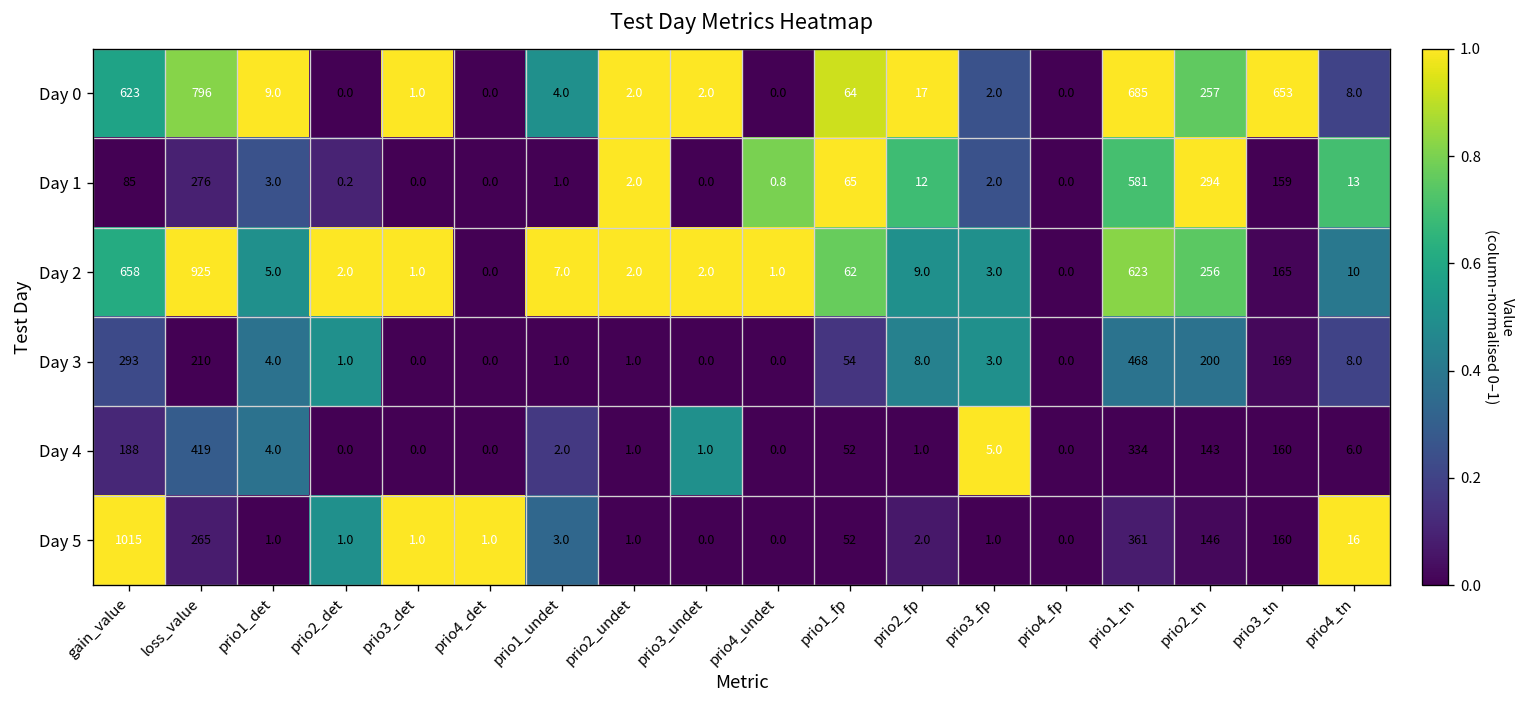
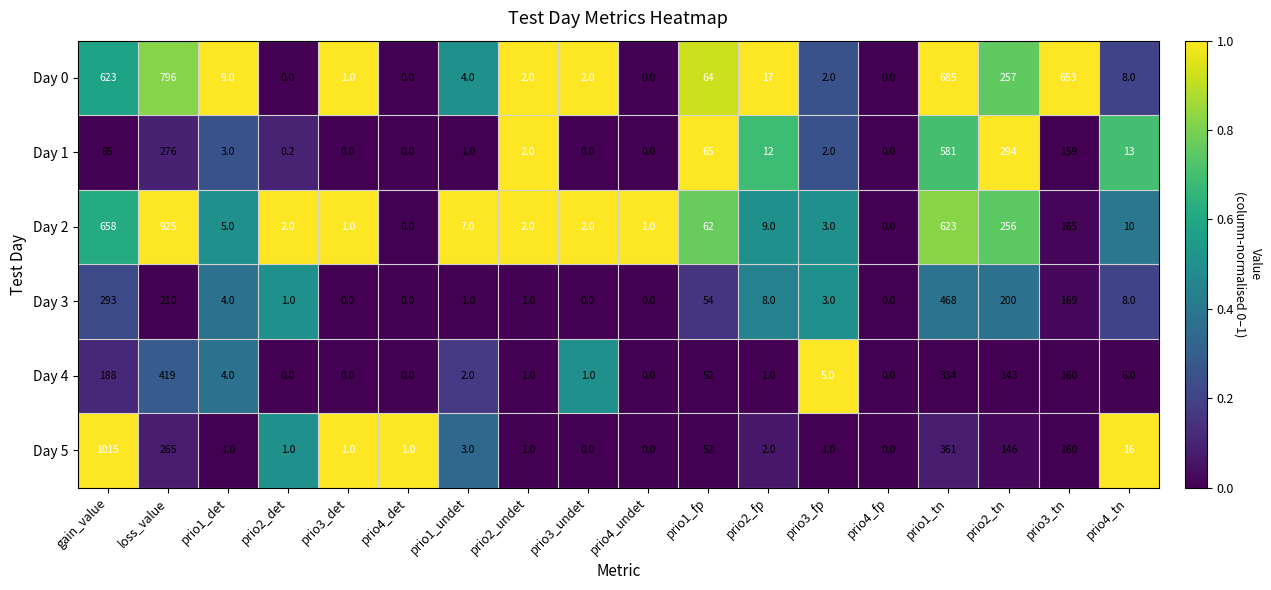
  {
    "Day 0": {
      "gain_value": 623,
      "loss_value": 796,
      "prio1_det": 9.0,
      "prio2_det": 0.0,
      "prio3_det": 1.0,
      "prio4_det": 0.0,
      "prio1_undet": 4.0,
      "prio2_undet": 2.0,
      "prio3_undet": 2.0,
      "prio4_undet": 0.0,
      "prio1_fp": 64,
      "prio2_fp": 17,
      "prio3_fp": 2.0,
      "prio4_fp": 0.0,
      "prio1_tn": 685,
      "prio2_tn": 257,
      "prio3_tn": 653,
      "prio4_tn": 8.0
    },
    "Day 1": {
      "gain_value": 85,
      "loss_value": 276,
      "prio1_det": 3.0,
      "prio2_det": 0.2,
      "prio3_det": 0.0,
      "prio4_det": 0.0,
      "prio1_undet": 1.0,
      "prio2_undet": 2.0,
      "prio3_undet": 0.0,
-     "prio4_undet": 0.8,
+     "prio4_undet": 0.0,
      "prio1_fp": 65,
      "prio2_fp": 12,
      "prio3_fp": 2.0,
      "prio4_fp": 0.0,
      "prio1_tn": 581,
      "prio2_tn": 294,
      "prio3_tn": 159,
      "prio4_tn": 13
    },
    "Day 2": {
      "gain_value": 658,
      "loss_value": 925,
      "prio1_det": 5.0,
      "prio2_det": 2.0,
      "prio3_det": 1.0,
      "prio4_det": 0.0,
      "prio1_undet": 7.0,
      "prio2_undet": 2.0,
      "prio3_undet": 2.0,
      "prio4_undet": 1.0,
      "prio1_fp": 62,
      "prio2_fp": 9.0,
      "prio3_fp": 3.0,
      "prio4_fp": 0.0,
      "prio1_tn": 623,
      "prio2_tn": 256,
      "prio3_tn": 165,
      "prio4_tn": 10
    },
    "Day 3": {
      "gain_value": 293,
      "loss_value": 210,
      "prio1_det": 4.0,
      "prio2_det": 1.0,
      "prio3_det": 0.0,
      "prio4_det": 0.0,
      "prio1_undet": 1.0,
      "prio2_undet": 1.0,
      "prio3_undet": 0.0,
      "prio4_undet": 0.0,
      "prio1_fp": 54,
      "prio2_fp": 8.0,
      "prio3_fp": 3.0,
      "prio4_fp": 0.0,
      "prio1_tn": 468,
      "prio2_tn": 200,
      "prio3_tn": 169,
      "prio4_tn": 8.0
    },
    "Day 4": {
      "gain_value": 188,
      "loss_value": 419,
      "prio1_det": 4.0,
      "prio2_det": 0.0,
      "prio3_det": 0.0,
      "prio4_det": 0.0,
      "prio1_undet": 2.0,
      "prio2_undet": 1.0,
      "prio3_undet": 1.0,
      "prio4_undet": 0.0,
      "prio1_fp": 52,
      "prio2_fp": 1.0,
      "prio3_fp": 5.0,
      "prio4_fp": 0.0,
      "prio1_tn": 334,
      "prio2_tn": 143,
      "prio3_tn": 160,
      "prio4_tn": 6.0
    },
    "Day 5": {
      "gain_value": 1015,
      "loss_value": 265,
      "prio1_det": 1.0,
      "prio2_det": 1.0,
      "prio3_det": 1.0,
      "prio4_det": 1.0,
      "prio1_undet": 3.0,
      "prio2_undet": 1.0,
      "prio3_undet": 0.0,
      "prio4_undet": 0.0,
      "prio1_fp": 52,
      "prio2_fp": 2.0,
      "prio3_fp": 1.0,
      "prio4_fp": 0.0,
      "prio1_tn": 361,
      "prio2_tn": 146,
      "prio3_tn": 160,
      "prio4_tn": 16
    }
  }
